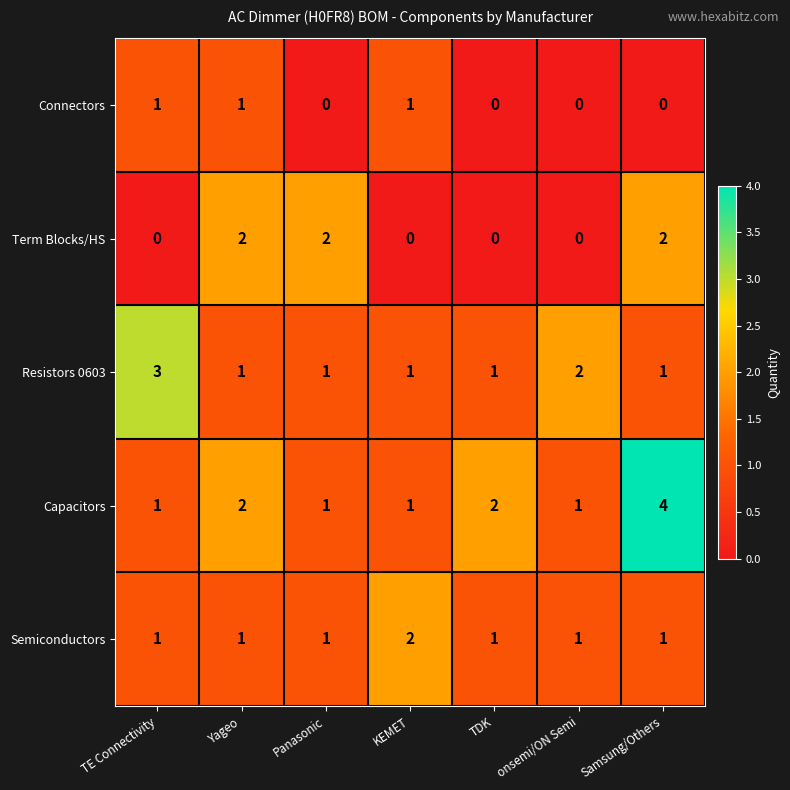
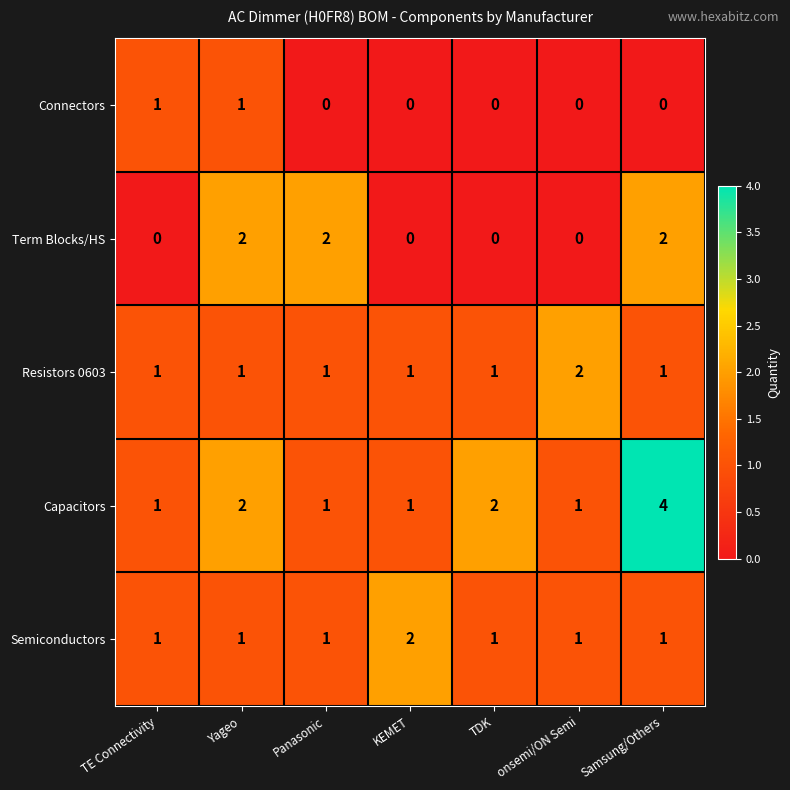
  {
    "Connectors": {
      "TE Connectivity": 1,
      "Yageo": 1,
      "Panasonic": 0,
-     "KEMET": 1,
+     "KEMET": 0,
      "TDK": 0,
      "onsemi/ON Semi": 0,
      "Samsung/Others": 0
    },
    "Term Blocks/HS": {
      "TE Connectivity": 0,
      "Yageo": 2,
      "Panasonic": 2,
      "KEMET": 0,
      "TDK": 0,
      "onsemi/ON Semi": 0,
      "Samsung/Others": 2
    },
    "Resistors 0603": {
-     "TE Connectivity": 3,
+     "TE Connectivity": 1,
      "Yageo": 1,
      "Panasonic": 1,
      "KEMET": 1,
      "TDK": 1,
      "onsemi/ON Semi": 2,
      "Samsung/Others": 1
    },
    "Capacitors": {
      "TE Connectivity": 1,
      "Yageo": 2,
      "Panasonic": 1,
      "KEMET": 1,
      "TDK": 2,
      "onsemi/ON Semi": 1,
      "Samsung/Others": 4
    },
    "Semiconductors": {
      "TE Connectivity": 1,
      "Yageo": 1,
      "Panasonic": 1,
      "KEMET": 2,
      "TDK": 1,
      "onsemi/ON Semi": 1,
      "Samsung/Others": 1
    }
  }
